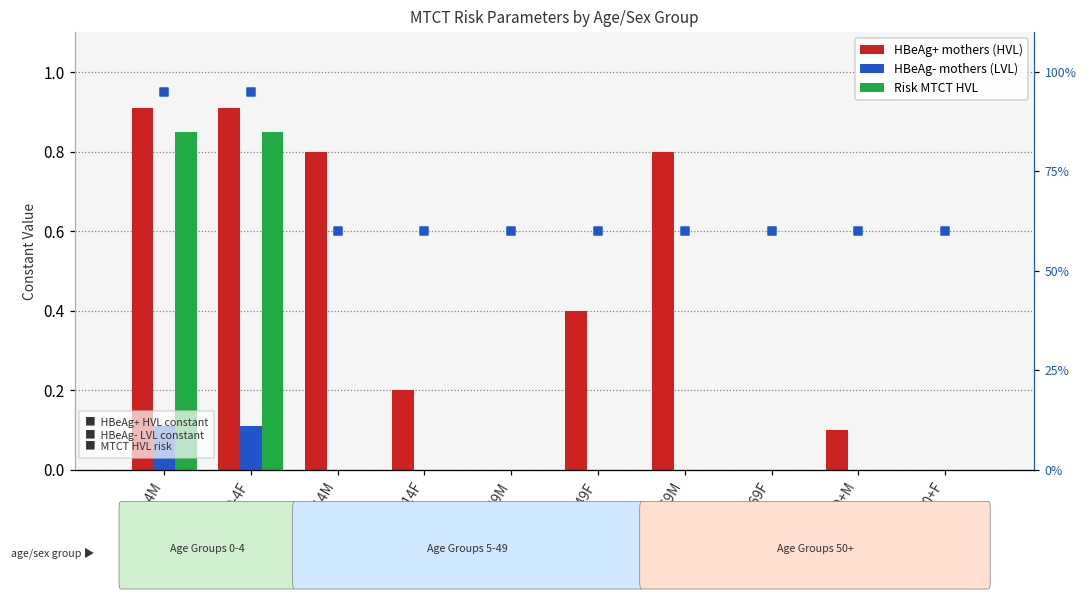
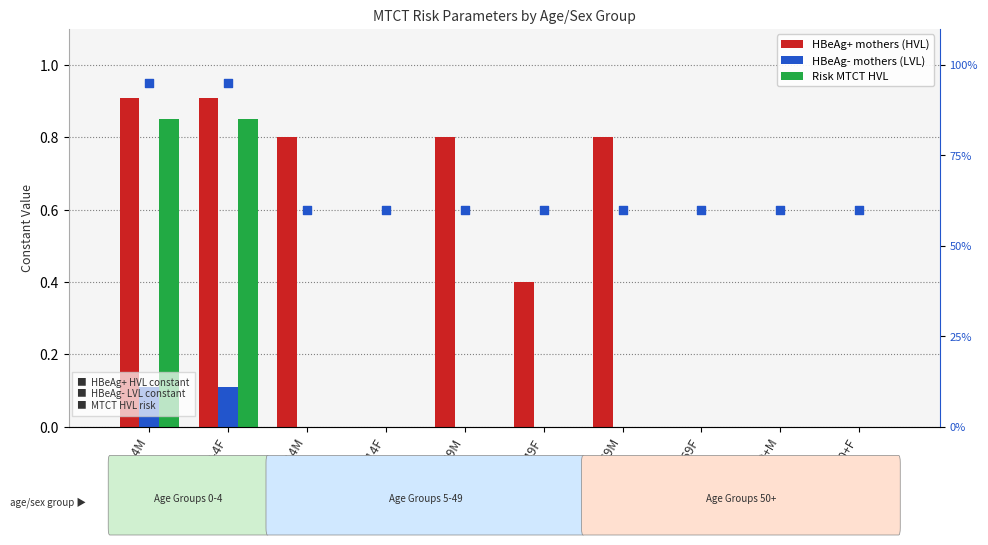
  {
    "HBeAg+ mothers (HVL)": {
      "0-4M": 0.91,
      "0-4F": 0.91,
      "5-14M": 0.8,
-     "5-14F": 0.2,
-     "15-49M": 0.0,
+     "5-14F": 0.0,
+     "15-49M": 0.8,
      "15-49F": 0.4,
      "50-69M": 0.8,
      "50-69F": 0.0,
-     "70+M": 0.1,
+     "70+M": 0.0,
      "70+F": 0.0
    },
    "Risk MTCT HVL": {
      "0-4M": 0.85,
      "0-4F": 0.85,
      "5-14M": 0.0,
      "5-14F": 0.0,
      "15-49M": 0.0,
      "15-49F": 0.0,
      "50-69M": 0.0,
      "50-69F": 0.0,
      "70+M": 0.0,
      "70+F": 0.0
    }
  }
